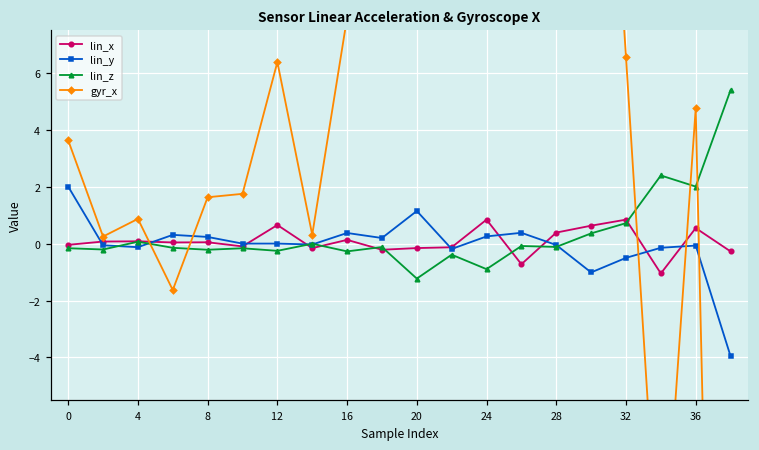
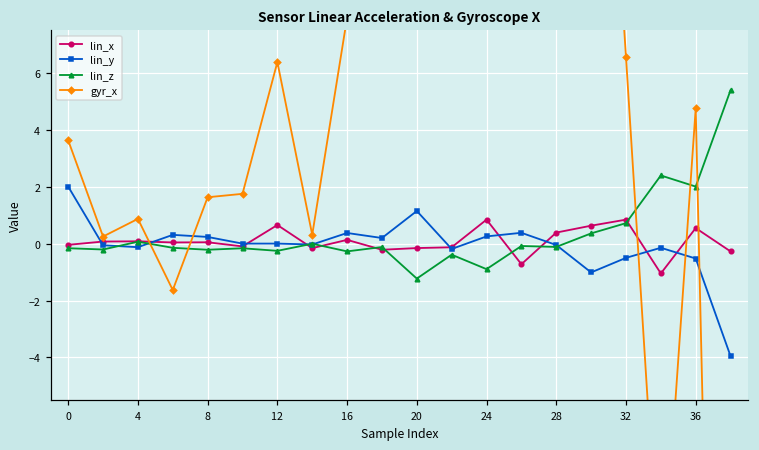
  {
    "lin_x": {
      "0": 0.0,
      "8": 0.0,
      "12": 0.7,
      "16": 0.1,
      "20": -0.2,
      "24": 0.8,
      "28": 0.4,
      "32": 0.8,
      "36": 0.5
    },
    "lin_y": {
      "0": 2.0,
      "4": -0.1,
      "8": 0.2,
      "12": 0.0,
      "16": 0.4,
      "20": 1.1,
      "24": 0.3,
      "32": -0.5,
-     "36": -0.1
+     "36": -0.5
    },
    "lin_z": {
      "0": -0.2,
      "8": -0.2,
      "12": -0.3,
      "16": -0.3,
      "20": -1.2,
      "24": -0.9,
      "32": 0.7,
      "36": 2.0
    },
    "gyr_x": {
      "0": 3.6,
      "4": 0.9,
      "8": 1.6,
      "12": 6.4,
      "32": 6.6,
      "36": 4.8
    }
  }
